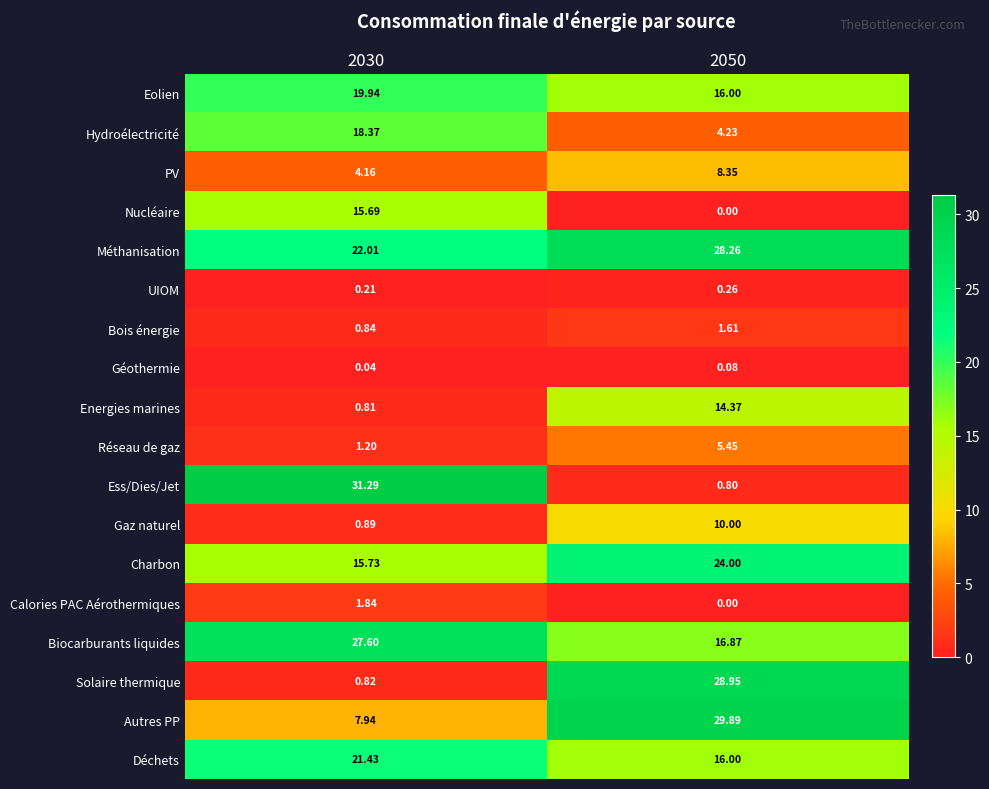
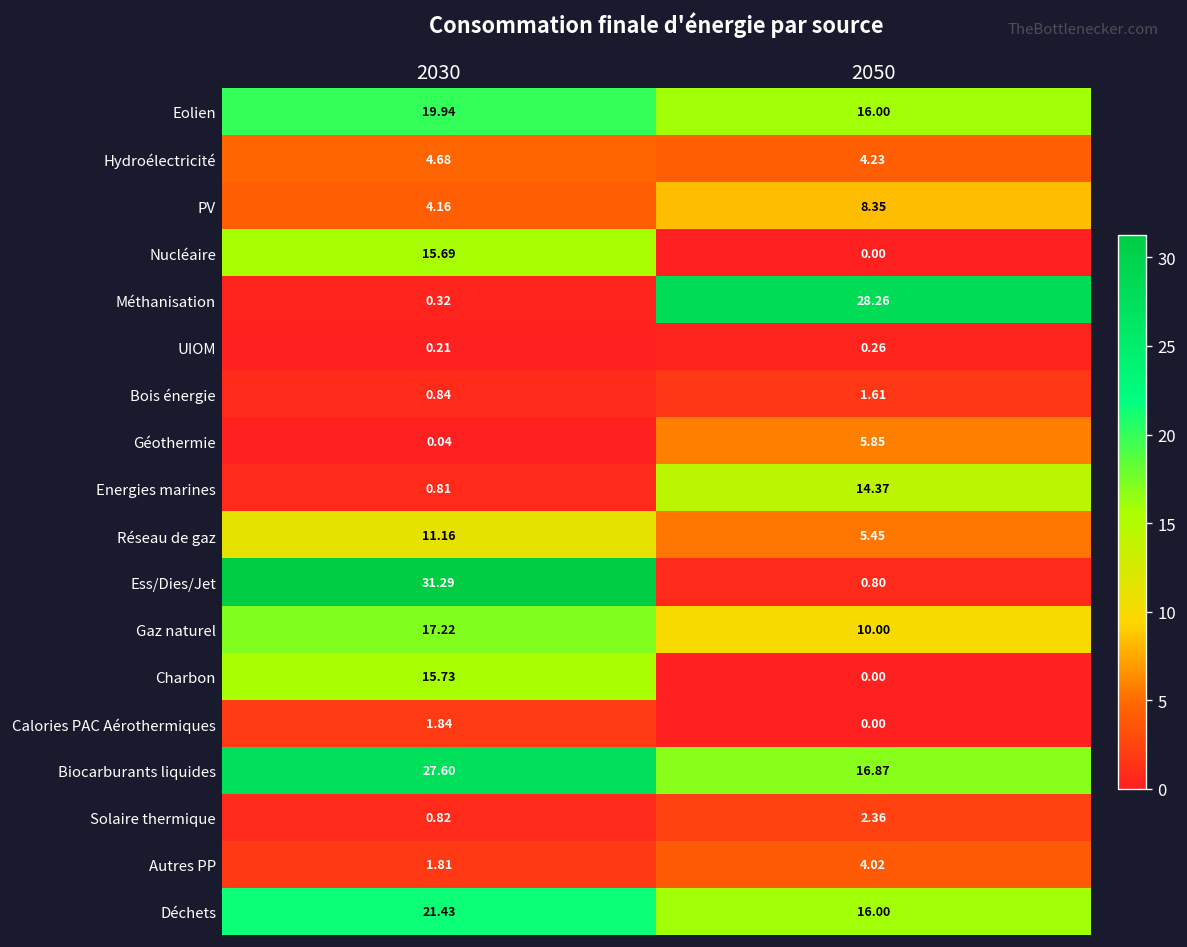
  {
    "Eolien": {
      "2030": 19.94,
      "2050": 16.00
    },
    "Hydroélectricité": {
-     "2030": 18.37,
+     "2030": 4.68,
      "2050": 4.23
    },
    "PV": {
      "2030": 4.16,
      "2050": 8.35
    },
    "Nucléaire": {
      "2030": 15.69,
      "2050": 0.00
    },
    "Méthanisation": {
-     "2030": 22.01,
+     "2030": 0.32,
      "2050": 28.26
    },
    "UIOM": {
      "2030": 0.21,
      "2050": 0.26
    },
    "Bois énergie": {
      "2030": 0.84,
      "2050": 1.61
    },
    "Géothermie": {
      "2030": 0.04,
-     "2050": 0.08
+     "2050": 5.85
    },
    "Energies marines": {
      "2030": 0.81,
      "2050": 14.37
    },
    "Réseau de gaz": {
-     "2030": 1.20,
+     "2030": 11.16,
      "2050": 5.45
    },
    "Ess/Dies/Jet": {
      "2030": 31.29,
      "2050": 0.80
    },
    "Gaz naturel": {
-     "2030": 0.89,
+     "2030": 17.22,
      "2050": 10.00
    },
    "Charbon": {
      "2030": 15.73,
-     "2050": 24.00
+     "2050": 0.00
    },
    "Calories PAC Aérothermiques": {
      "2030": 1.84,
      "2050": 0.00
    },
    "Biocarburants liquides": {
      "2030": 27.60,
      "2050": 16.87
    },
    "Solaire thermique": {
      "2030": 0.82,
-     "2050": 28.95
+     "2050": 2.36
    },
    "Autres PP": {
-     "2030": 7.94,
-     "2050": 29.89
+     "2030": 1.81,
+     "2050": 4.02
    },
    "Déchets": {
      "2030": 21.43,
      "2050": 16.00
    }
  }
